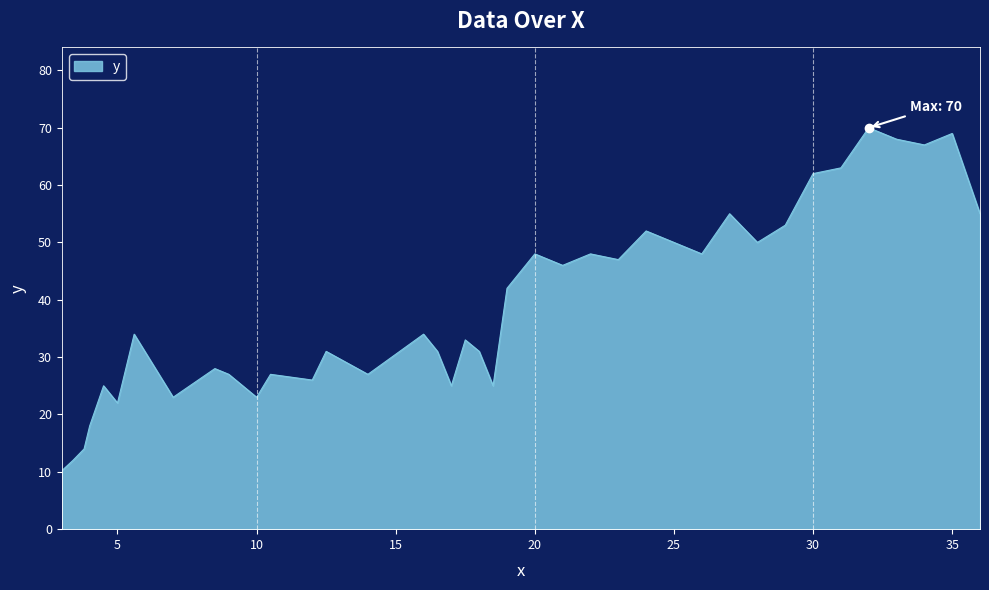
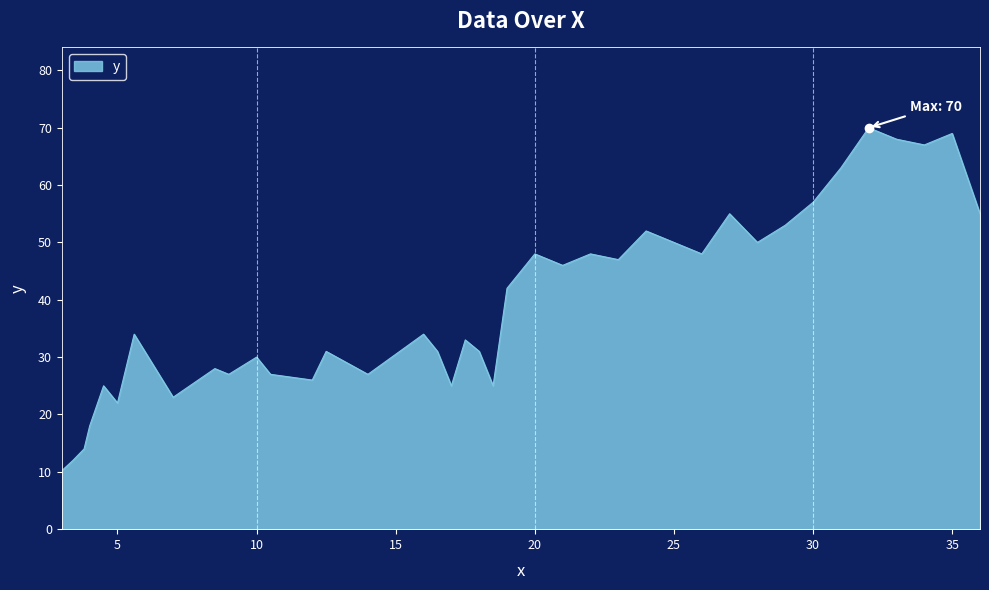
  {
    "y": {
      "5": 22,
-     "10": 23,
+     "10": 30,
      "20": 48,
      "25": 50,
-     "30": 62,
+     "30": 57,
      "35": 69
    }
  }
